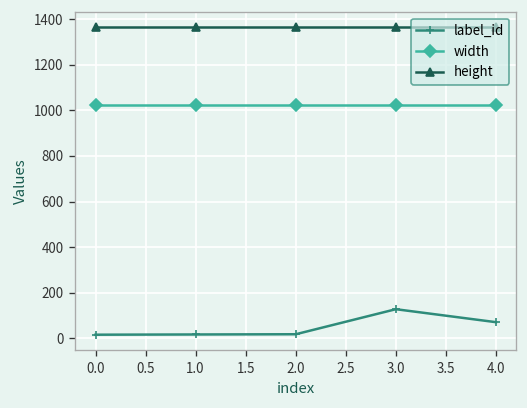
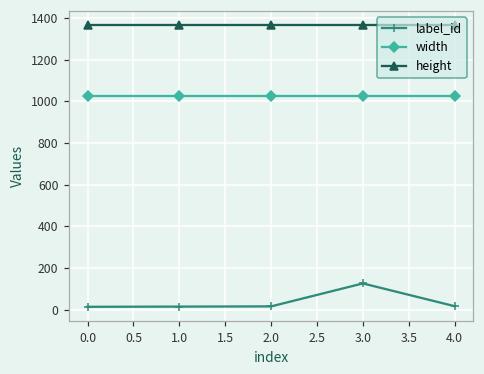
  {
    "label_id": {
      "0.0": 20,
      "1.0": 20,
      "2.0": 20,
      "3.0": 130,
-     "4.0": 70
+     "4.0": 20
    },
    "width": {
      "0.0": 1020,
      "1.0": 1020,
      "2.0": 1020,
      "3.0": 1020,
      "4.0": 1020
    },
    "height": {
      "0.0": 1370,
      "1.0": 1370,
      "2.0": 1370,
      "3.0": 1370
    }
  }
